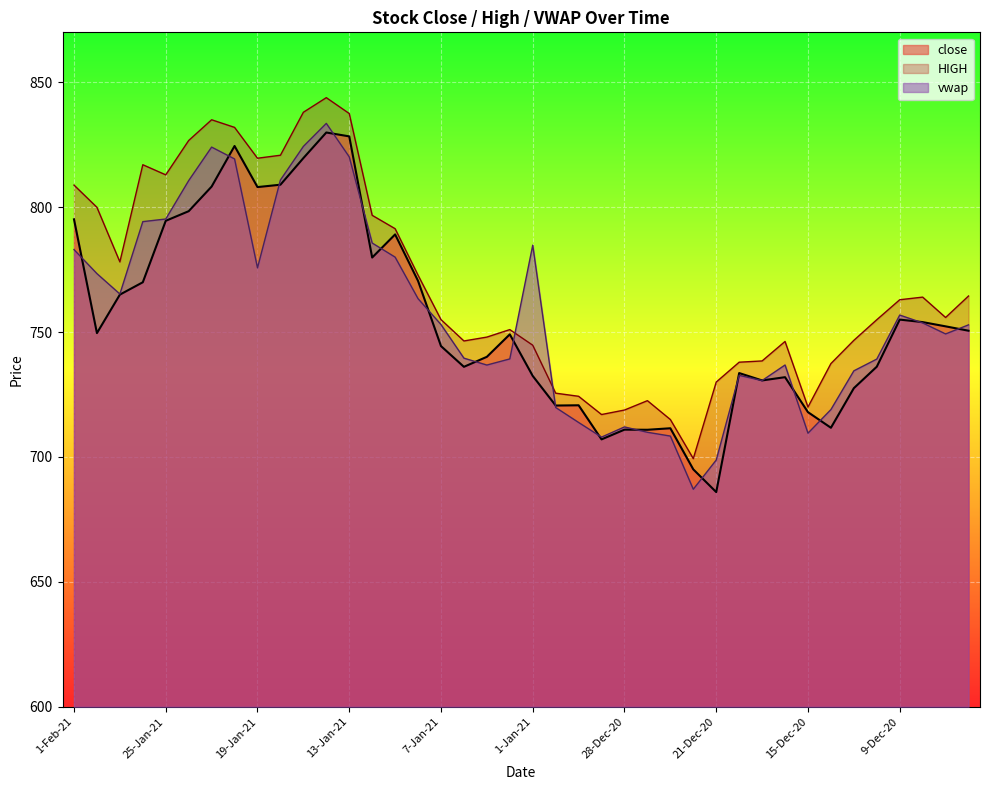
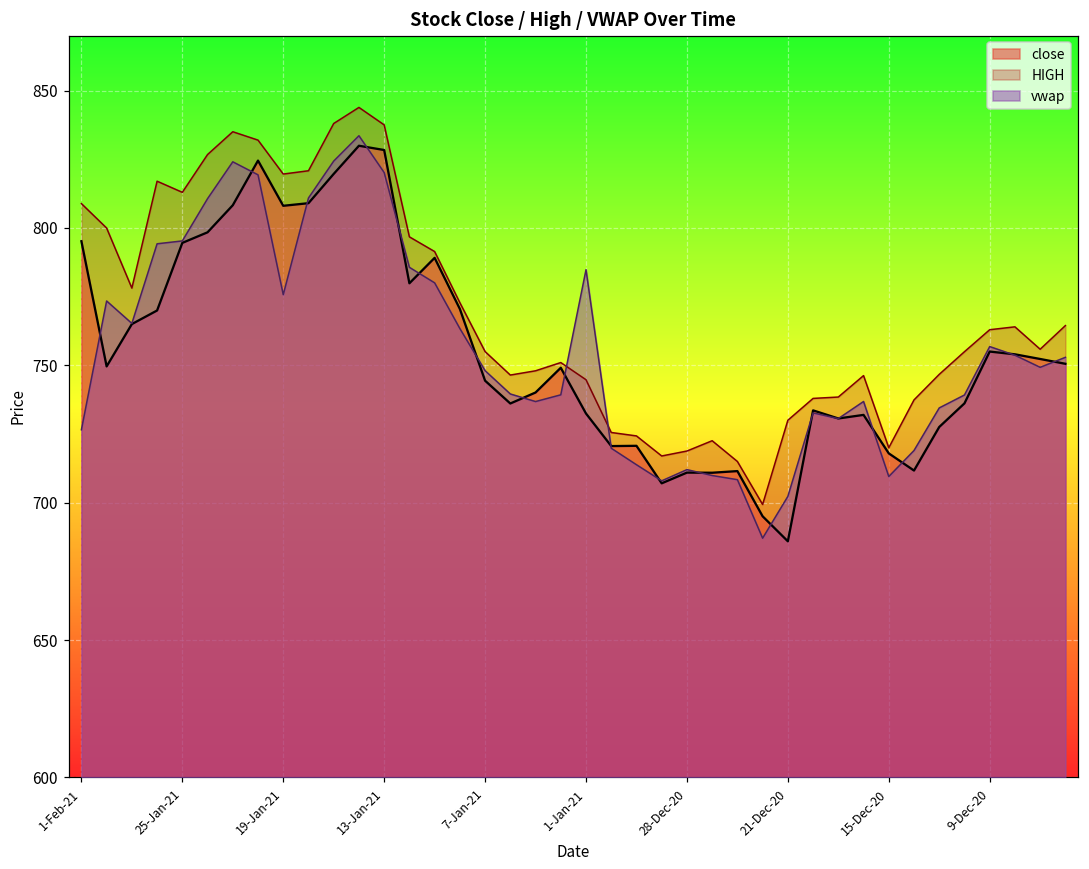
  {
    "vwap": {
-     "1-Feb-21": 783,
+     "1-Feb-21": 727,
      "19-Jan-21": 776,
      "13-Jan-21": 820,
-     "7-Jan-21": 753,
+     "7-Jan-21": 748,
      "1-Jan-21": 785,
      "28-Dec-20": 712,
-     "21-Dec-20": 699,
+     "21-Dec-20": 702,
      "15-Dec-20": 710,
      "9-Dec-20": 757
    }
  }
